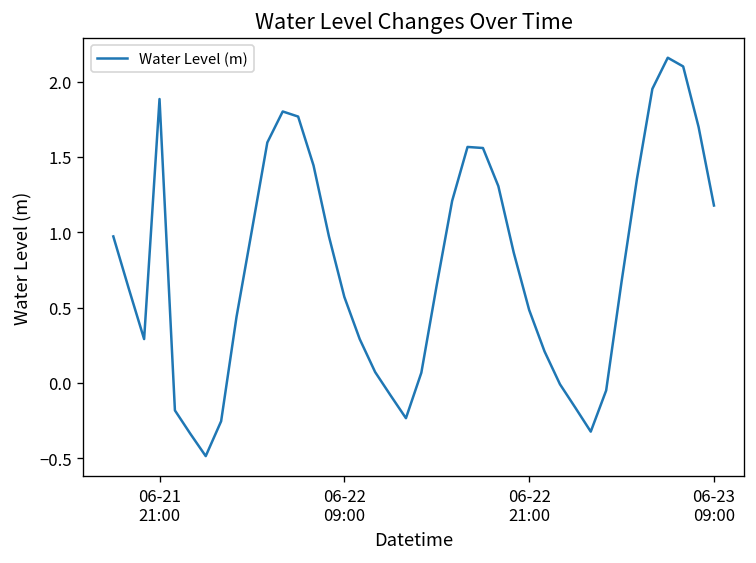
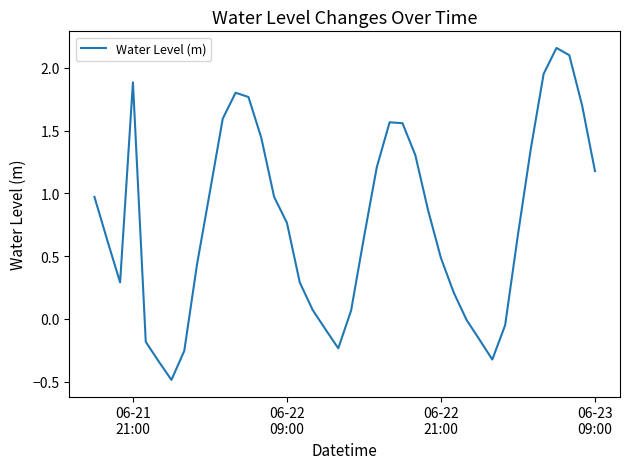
  {
    "06-21 21:00": 1.88,
-   "06-22 09:00": 0.57,
+   "06-22 09:00": 0.76,
    "06-22 21:00": 0.48,
    "06-23 09:00": 1.18
  }
